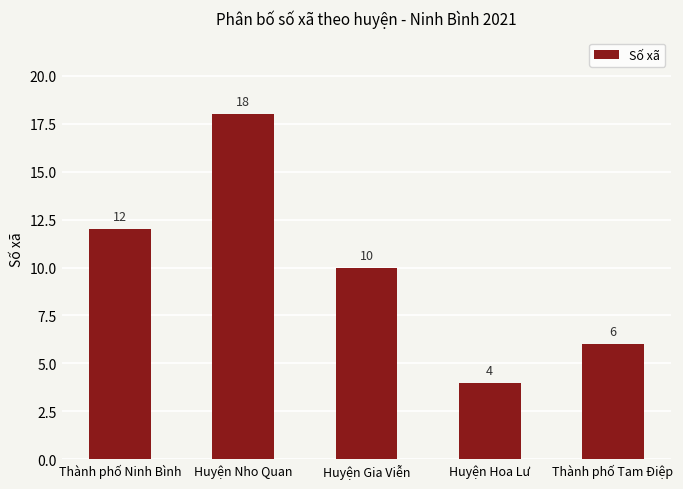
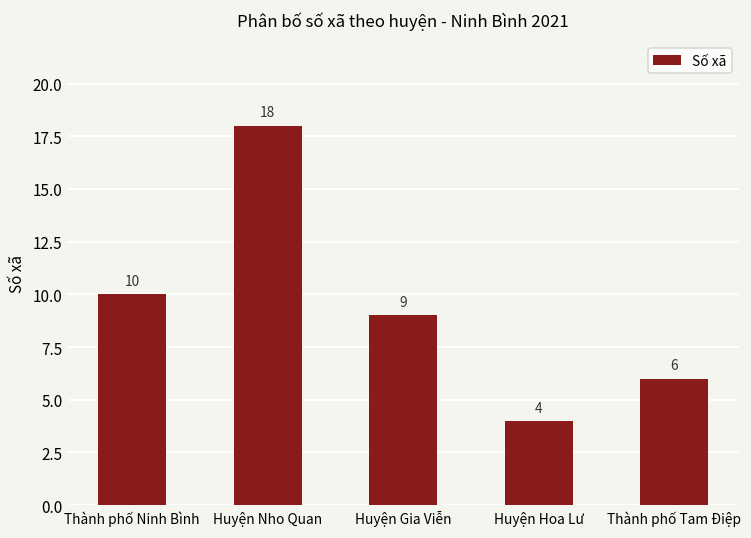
  {
-   "Thành phố Ninh Bình": 12,
+   "Thành phố Ninh Bình": 10,
    "Huyện Nho Quan": 18,
-   "Huyện Gia Viễn": 10,
+   "Huyện Gia Viễn": 9,
    "Huyện Hoa Lư": 4,
    "Thành phố Tam Điệp": 6
  }
